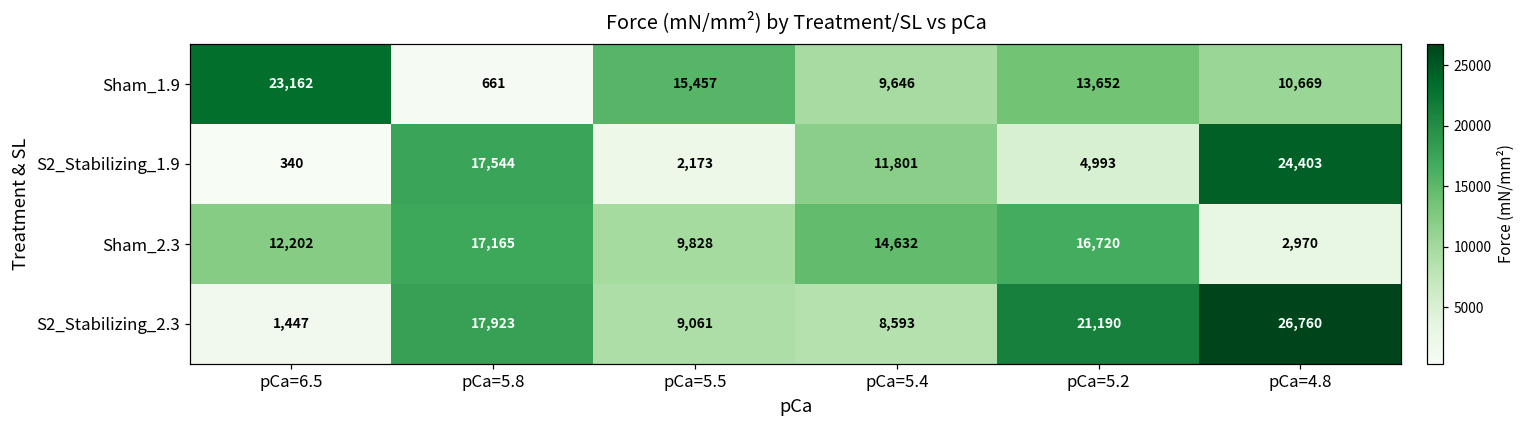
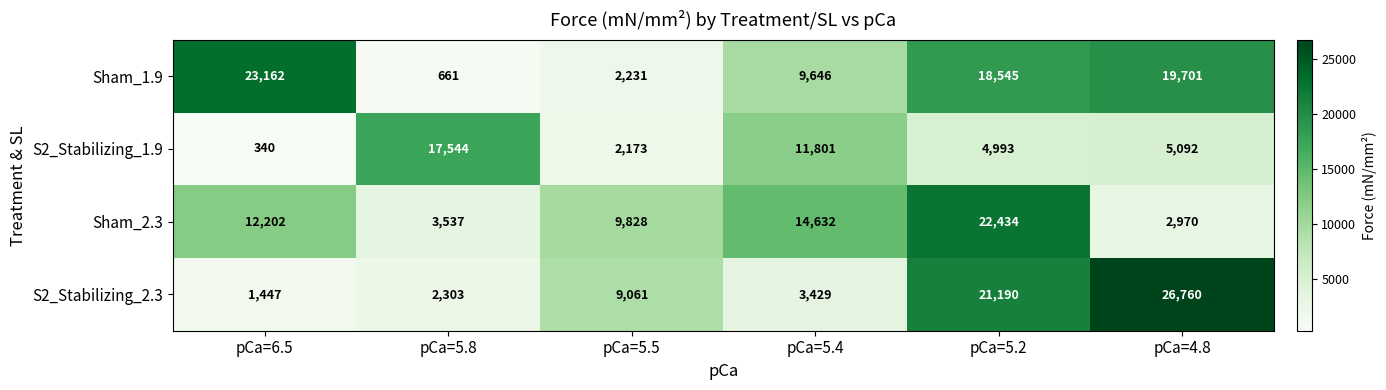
  {
    "Sham_1.9": {
      "pCa=6.5": "23,162",
      "pCa=5.8": "661",
-     "pCa=5.5": "15,457",
+     "pCa=5.5": "2,231",
      "pCa=5.4": "9,646",
-     "pCa=5.2": "13,652",
-     "pCa=4.8": "10,669"
+     "pCa=5.2": "18,545",
+     "pCa=4.8": "19,701"
    },
    "S2_Stabilizing_1.9": {
      "pCa=6.5": "340",
      "pCa=5.8": "17,544",
      "pCa=5.5": "2,173",
      "pCa=5.4": "11,801",
      "pCa=5.2": "4,993",
-     "pCa=4.8": "24,403"
+     "pCa=4.8": "5,092"
    },
    "Sham_2.3": {
      "pCa=6.5": "12,202",
-     "pCa=5.8": "17,165",
+     "pCa=5.8": "3,537",
      "pCa=5.5": "9,828",
      "pCa=5.4": "14,632",
-     "pCa=5.2": "16,720",
+     "pCa=5.2": "22,434",
      "pCa=4.8": "2,970"
    },
    "S2_Stabilizing_2.3": {
      "pCa=6.5": "1,447",
-     "pCa=5.8": "17,923",
+     "pCa=5.8": "2,303",
      "pCa=5.5": "9,061",
-     "pCa=5.4": "8,593",
+     "pCa=5.4": "3,429",
      "pCa=5.2": "21,190",
      "pCa=4.8": "26,760"
    }
  }
